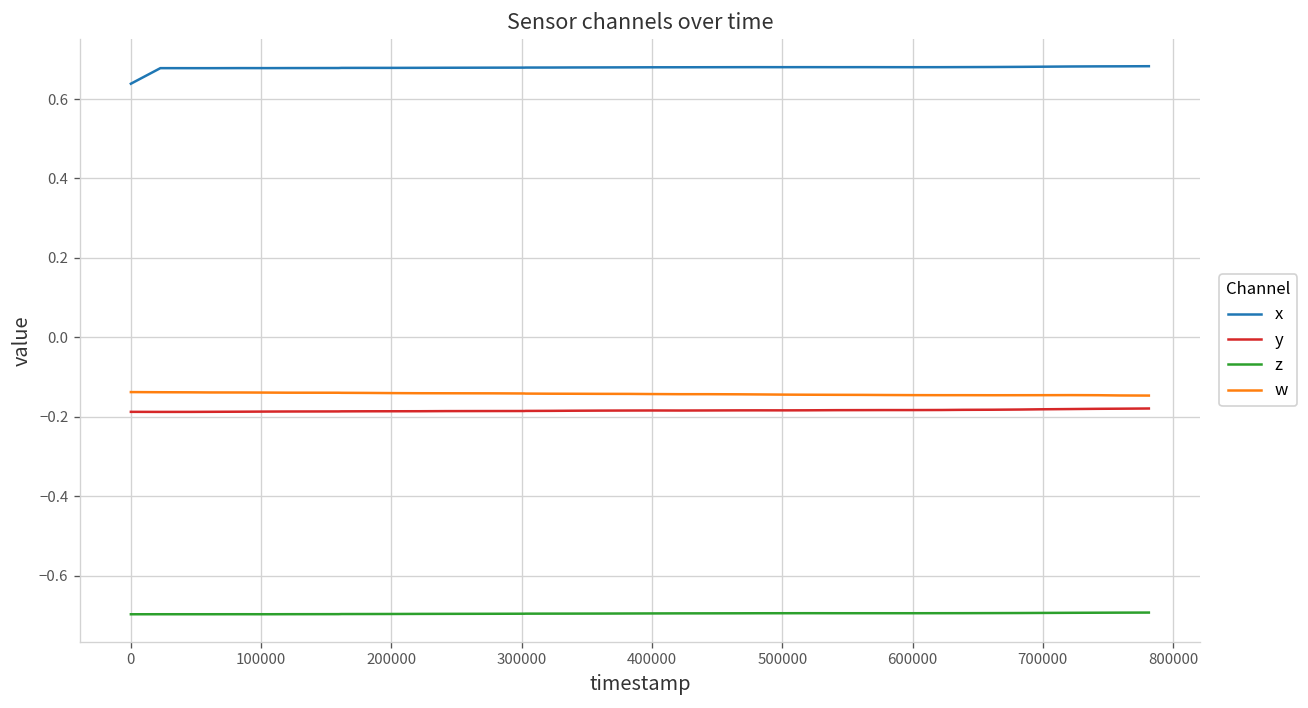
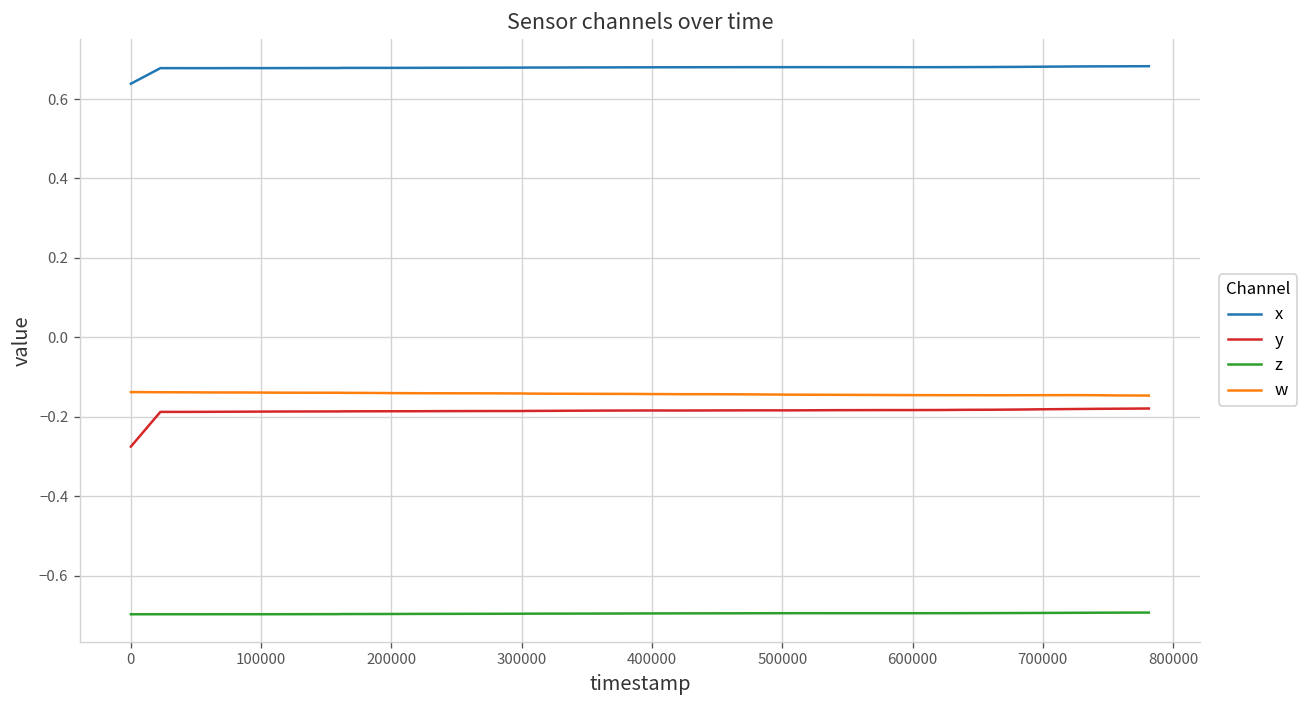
  {
    "x": {
      "0": 0.64
    },
    "y": {
-     "0": -0.19
+     "0": -0.28
    },
    "z": {
      "0": -0.70
    },
    "w": {
      "0": -0.14
    }
  }
